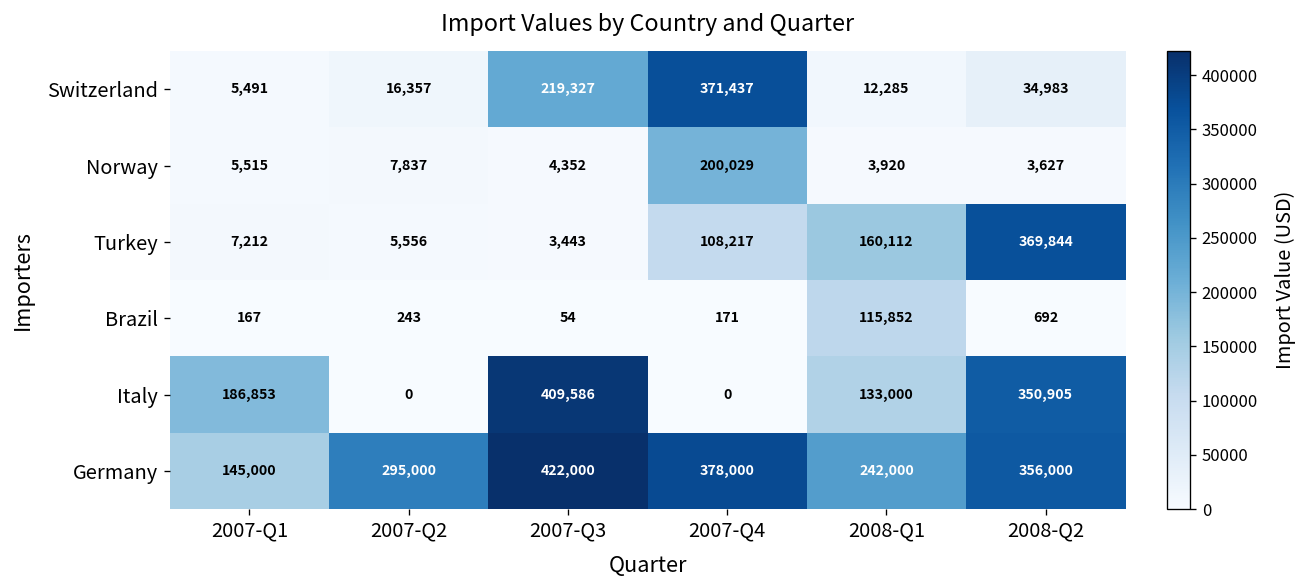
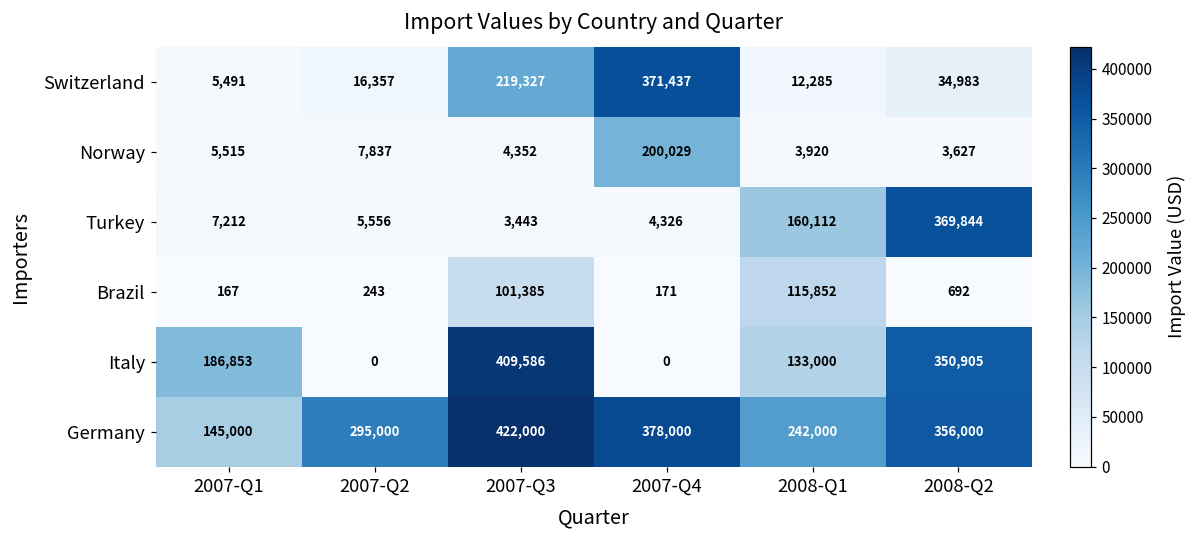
  {
    "Switzerland": {
      "2007-Q1": "5,491",
      "2007-Q2": "16,357",
      "2007-Q3": "219,327",
      "2007-Q4": "371,437",
      "2008-Q1": "12,285",
      "2008-Q2": "34,983"
    },
    "Norway": {
      "2007-Q1": "5,515",
      "2007-Q2": "7,837",
      "2007-Q3": "4,352",
      "2007-Q4": "200,029",
      "2008-Q1": "3,920",
      "2008-Q2": "3,627"
    },
    "Turkey": {
      "2007-Q1": "7,212",
      "2007-Q2": "5,556",
      "2007-Q3": "3,443",
-     "2007-Q4": "108,217",
+     "2007-Q4": "4,326",
      "2008-Q1": "160,112",
      "2008-Q2": "369,844"
    },
    "Brazil": {
      "2007-Q1": "167",
      "2007-Q2": "243",
-     "2007-Q3": "54",
+     "2007-Q3": "101,385",
      "2007-Q4": "171",
      "2008-Q1": "115,852",
      "2008-Q2": "692"
    },
    "Italy": {
      "2007-Q1": "186,853",
      "2007-Q2": "0",
      "2007-Q3": "409,586",
      "2007-Q4": "0",
      "2008-Q1": "133,000",
      "2008-Q2": "350,905"
    },
    "Germany": {
      "2007-Q1": "145,000",
      "2007-Q2": "295,000",
      "2007-Q3": "422,000",
      "2007-Q4": "378,000",
      "2008-Q1": "242,000",
      "2008-Q2": "356,000"
    }
  }
